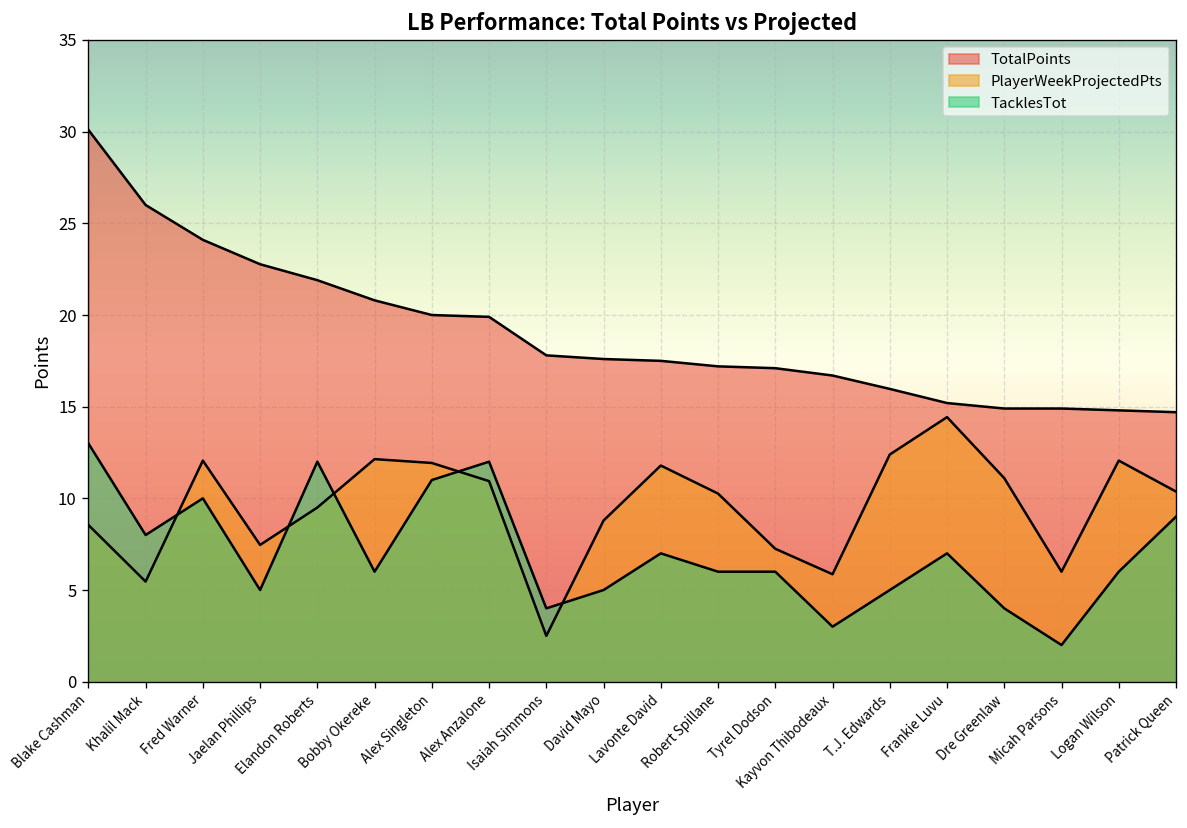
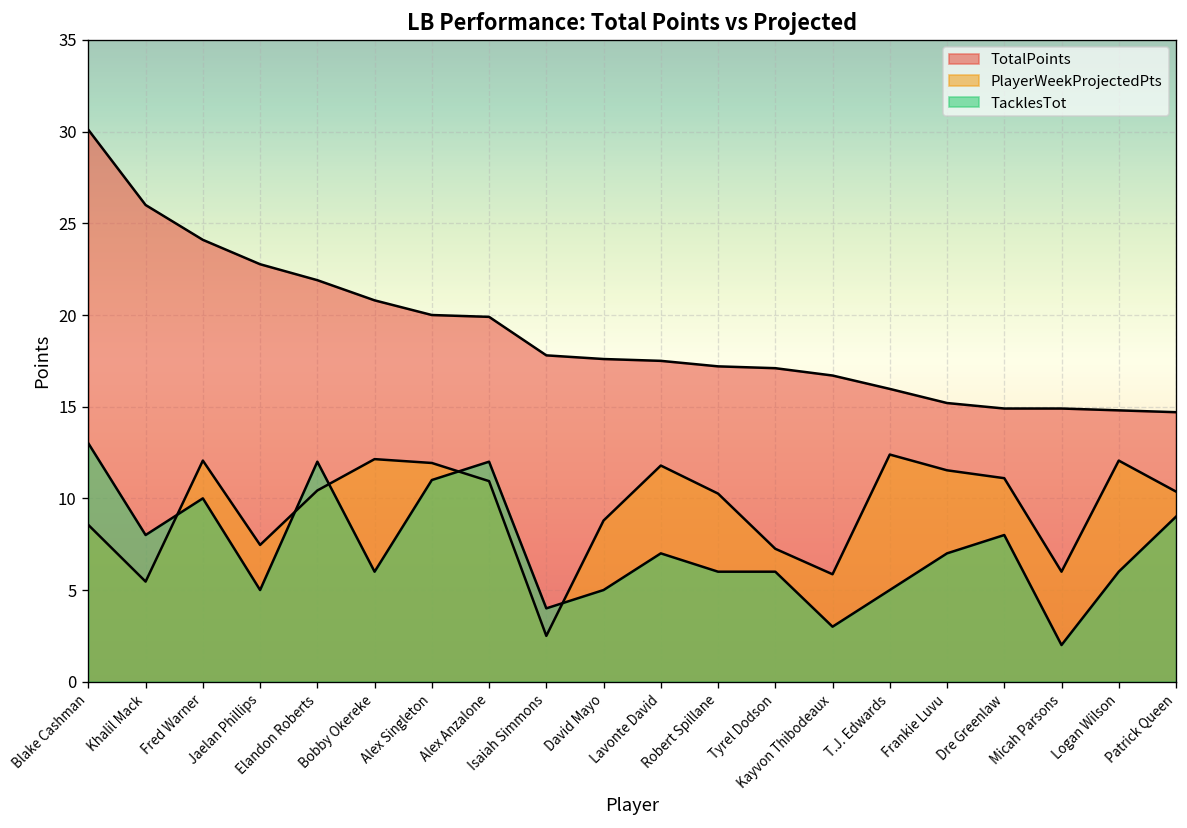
  {
    "TotalPoints": {
      "Blake Cashman": 30.1,
      "Khalil Mack": 26.0,
      "Fred Warner": 24.1,
      "Jaelan Phillips": 22.8,
      "Elandon Roberts": 21.9,
      "Bobby Okereke": 20.8,
      "Alex Singleton": 20.0,
      "Alex Anzalone": 19.9,
      "Isaiah Simmons": 17.8,
      "David Mayo": 17.6,
      "Lavonte David": 17.5,
      "Robert Spillane": 17.2,
      "Tyrel Dodson": 17.1,
      "Kayvon Thibodeaux": 16.7,
      "T.J. Edwards": 16.0,
      "Frankie Luvu": 15.2,
      "Dre Greenlaw": 14.9,
      "Micah Parsons": 14.9,
      "Logan Wilson": 14.8,
      "Patrick Queen": 14.7
    },
    "PlayerWeekProjectedPts": {
      "Blake Cashman": 8.6,
      "Khalil Mack": 5.5,
      "Fred Warner": 12.1,
      "Jaelan Phillips": 7.5,
-     "Elandon Roberts": 9.5,
+     "Elandon Roberts": 10.4,
      "Bobby Okereke": 12.1,
      "Alex Singleton": 11.9,
      "Alex Anzalone": 10.9,
      "Isaiah Simmons": 2.5,
      "David Mayo": 8.8,
      "Lavonte David": 11.8,
      "Robert Spillane": 10.3,
      "Tyrel Dodson": 7.3,
      "Kayvon Thibodeaux": 5.9,
      "T.J. Edwards": 12.4,
-     "Frankie Luvu": 14.4,
+     "Frankie Luvu": 11.5,
      "Dre Greenlaw": 11.1,
      "Micah Parsons": 6.0,
      "Logan Wilson": 12.1,
      "Patrick Queen": 10.4
    },
    "TacklesTot": {
      "Blake Cashman": 13,
      "Khalil Mack": 8,
      "Fred Warner": 10,
      "Jaelan Phillips": 5,
      "Elandon Roberts": 12,
      "Bobby Okereke": 6,
      "Alex Singleton": 11,
      "Alex Anzalone": 12,
      "Isaiah Simmons": 4,
      "David Mayo": 5,
      "Lavonte David": 7,
      "Robert Spillane": 6,
      "Tyrel Dodson": 6,
      "Kayvon Thibodeaux": 3,
      "T.J. Edwards": 5,
      "Frankie Luvu": 7,
-     "Dre Greenlaw": 4,
+     "Dre Greenlaw": 8,
      "Micah Parsons": 2,
      "Logan Wilson": 6,
      "Patrick Queen": 9
    }
  }
